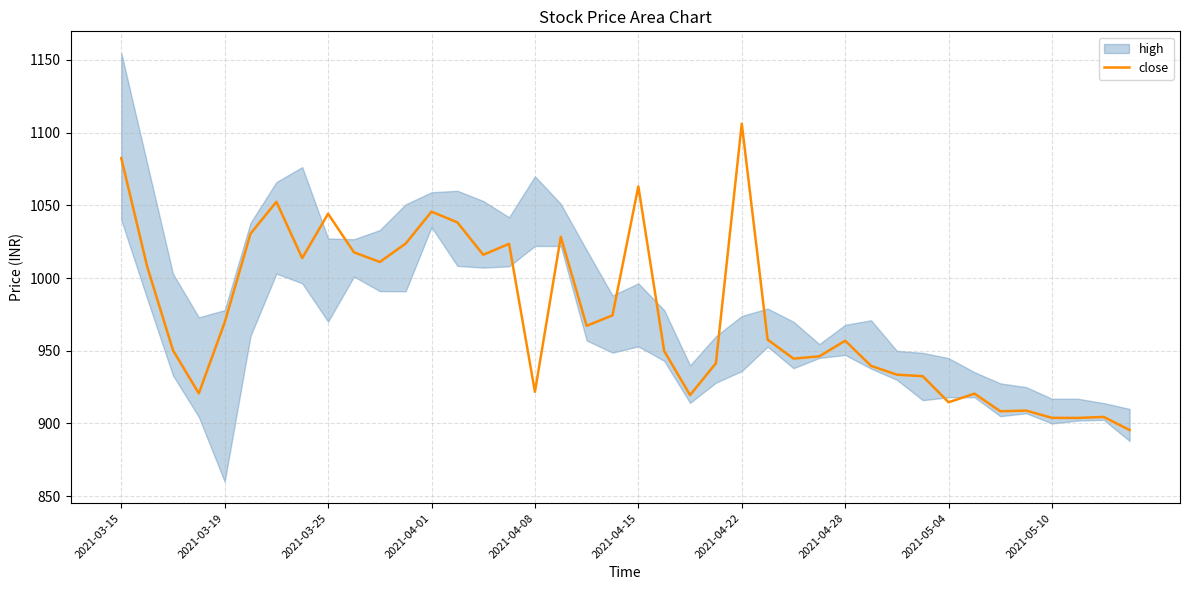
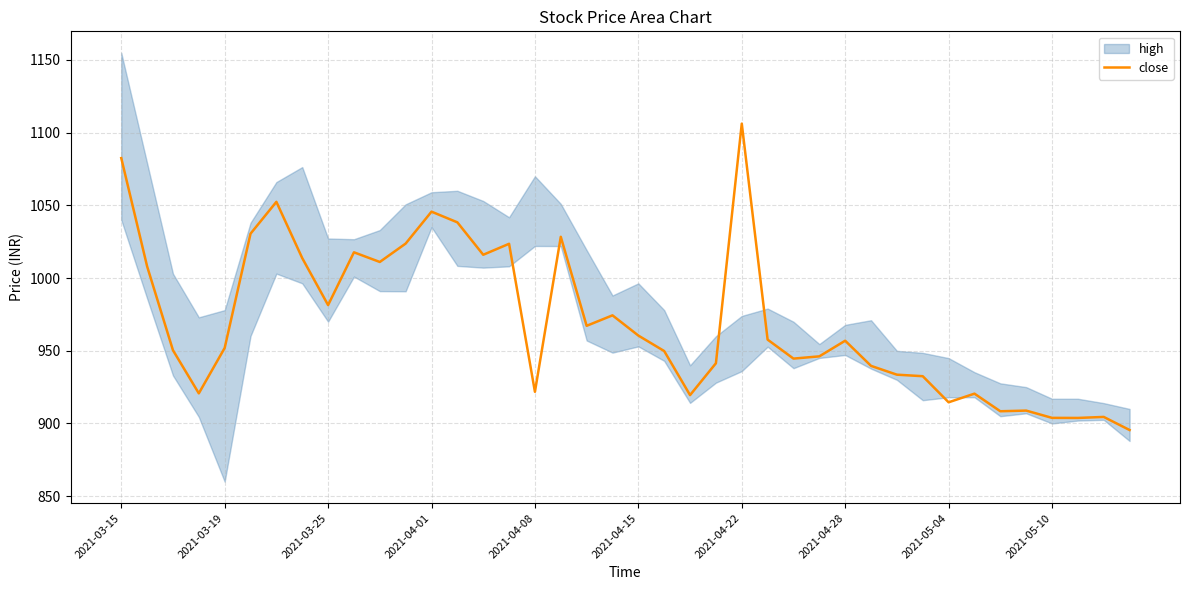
  {
    "close": {
      "2021-03-15": 1083,
-     "2021-03-19": 969,
-     "2021-03-25": 1044,
+     "2021-03-19": 952,
+     "2021-03-25": 981,
      "2021-04-01": 1046,
      "2021-04-08": 922,
-     "2021-04-15": 1063,
+     "2021-04-15": 960,
      "2021-04-22": 1106,
      "2021-04-28": 957,
      "2021-05-04": 915,
      "2021-05-10": 904
    }
  }
